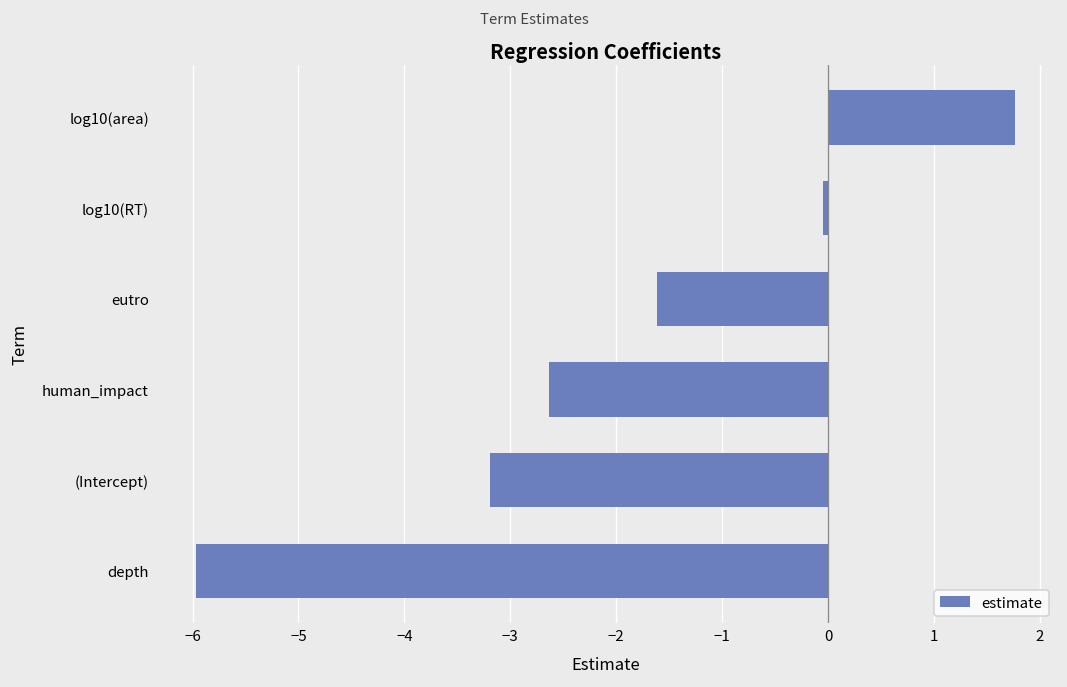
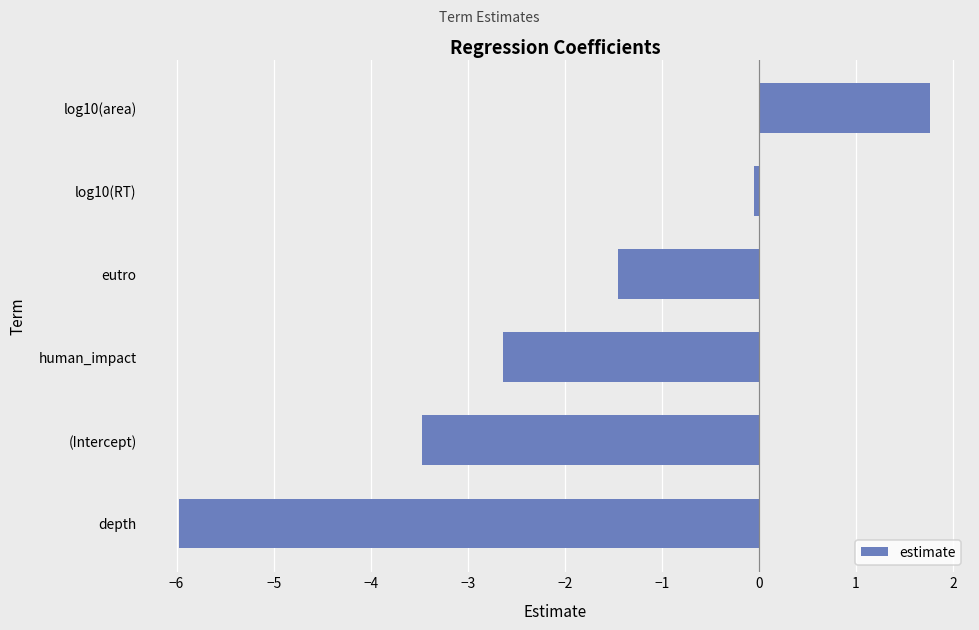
  {
    "log10(area)": 1.8,
    "log10(RT)": 0.0,
-   "eutro": -1.6,
+   "eutro": -1.4,
    "human_impact": -2.6,
-   "(Intercept)": -3.2,
+   "(Intercept)": -3.5,
    "depth": -6.0
  }
